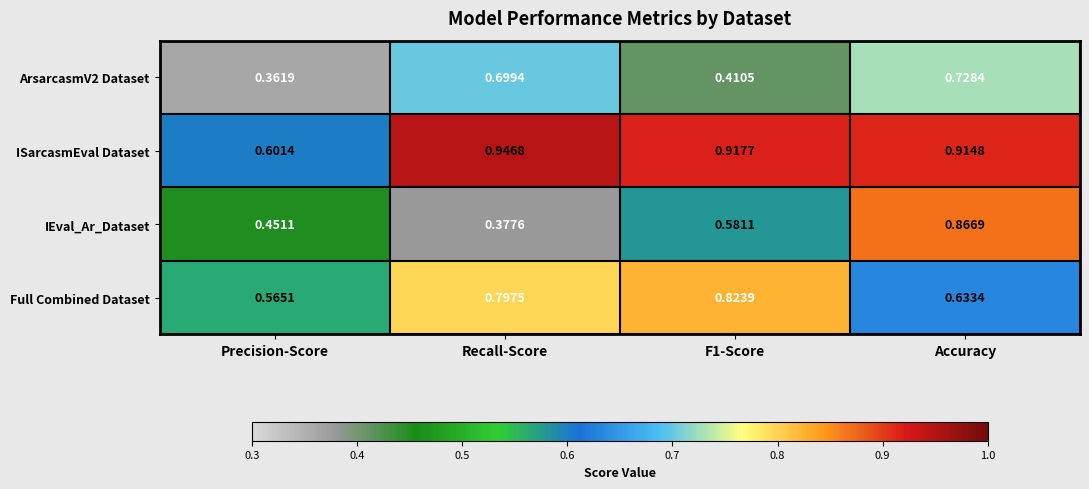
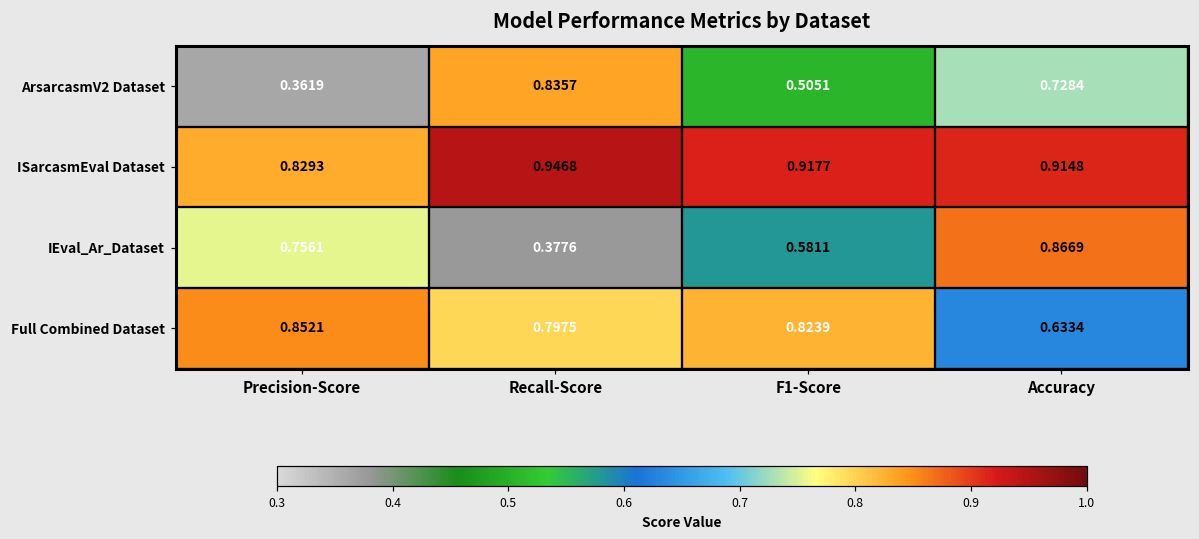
  {
    "ArsarcasmV2 Dataset": {
      "Precision-Score": 0.3619,
-     "Recall-Score": 0.6994,
-     "F1-Score": 0.4105,
+     "Recall-Score": 0.8357,
+     "F1-Score": 0.5051,
      "Accuracy": 0.7284
    },
    "ISarcasmEval Dataset": {
-     "Precision-Score": 0.6014,
+     "Precision-Score": 0.8293,
      "Recall-Score": 0.9468,
      "F1-Score": 0.9177,
      "Accuracy": 0.9148
    },
    "IEval_Ar_Dataset": {
-     "Precision-Score": 0.4511,
+     "Precision-Score": 0.7561,
      "Recall-Score": 0.3776,
      "F1-Score": 0.5811,
      "Accuracy": 0.8669
    },
    "Full Combined Dataset": {
-     "Precision-Score": 0.5651,
+     "Precision-Score": 0.8521,
      "Recall-Score": 0.7975,
      "F1-Score": 0.8239,
      "Accuracy": 0.6334
    }
  }
